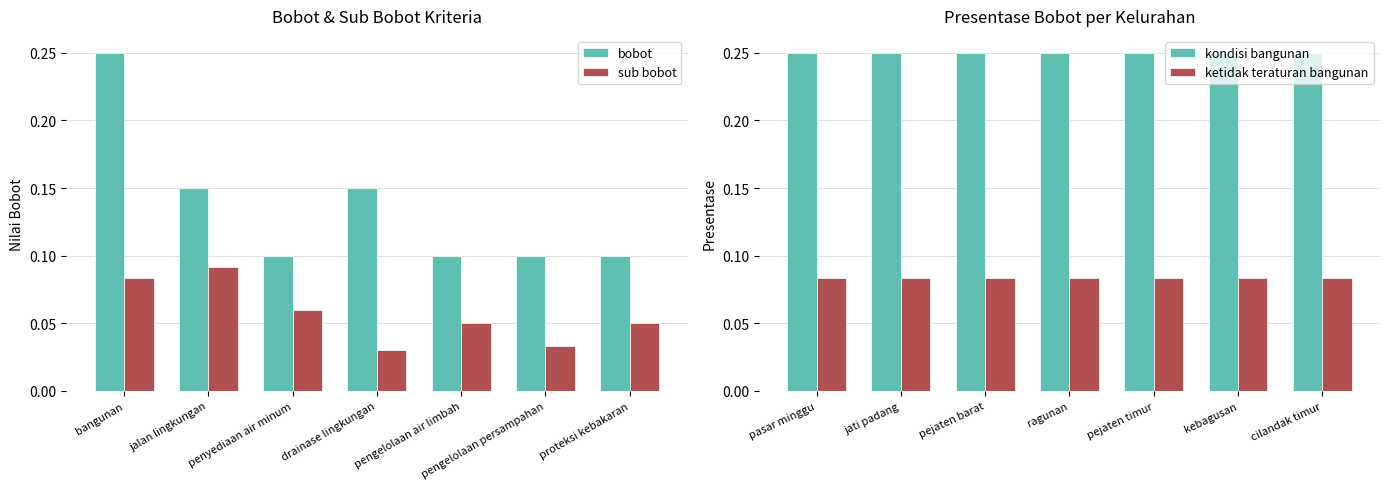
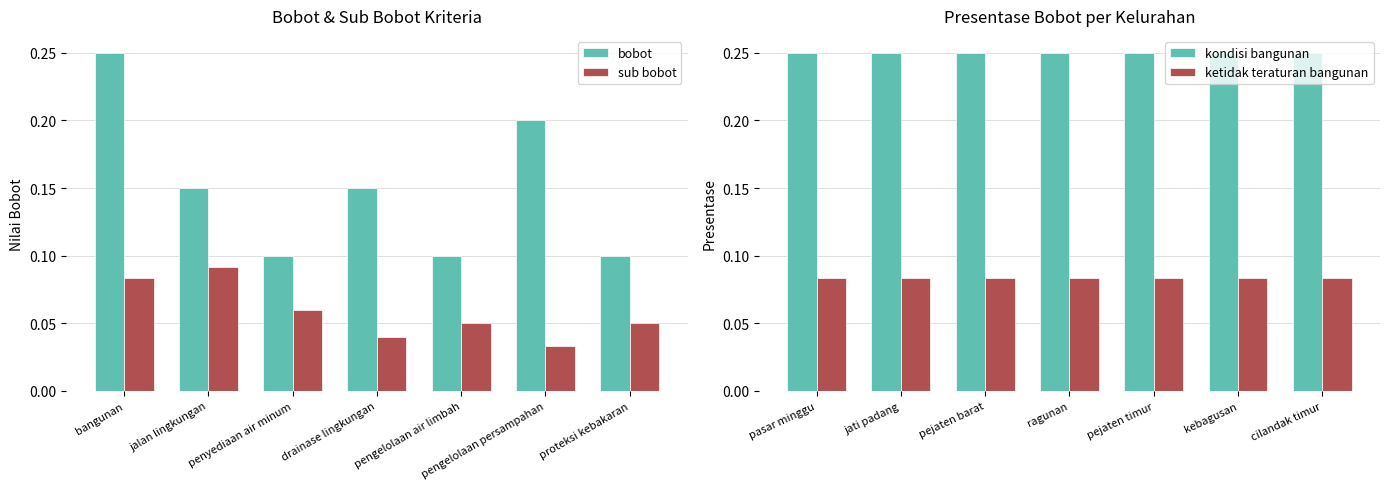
  {
    "Bobot & Sub Bobot Kriteria": {
      "bobot": {
        "bangunan": 0.250,
        "jalan lingkungan": 0.150,
        "penyediaan air minum": 0.1,
        "drainase lingkungan": 0.150,
        "pengelolaan air limbah": 0.1,
-       "pengelolaan persampahan": 0.1,
+       "pengelolaan persampahan": 0.2,
        "proteksi kebakaran": 0.1
      },
      "sub bobot": {
        "bangunan": 0.083,
        "jalan lingkungan": 0.092,
        "penyediaan air minum": 0.06,
-       "drainase lingkungan": 0.03,
+       "drainase lingkungan": 0.04,
        "pengelolaan air limbah": 0.05,
        "pengelolaan persampahan": 0.033,
        "proteksi kebakaran": 0.05
      }
    },
    "Presentase Bobot per Kelurahan": {
      "kondisi bangunan": {
        "pasar minggu": 0.250,
        "jati padang": 0.250,
        "pejaten barat": 0.250,
        "ragunan": 0.250,
        "pejaten timur": 0.250
      },
      "ketidak teraturan bangunan": {
        "pasar minggu": 0.083,
        "jati padang": 0.083,
        "pejaten barat": 0.083,
        "ragunan": 0.083,
        "pejaten timur": 0.083,
        "kebagusan": 0.083,
        "cilandak timur": 0.083
      }
    }
  }
